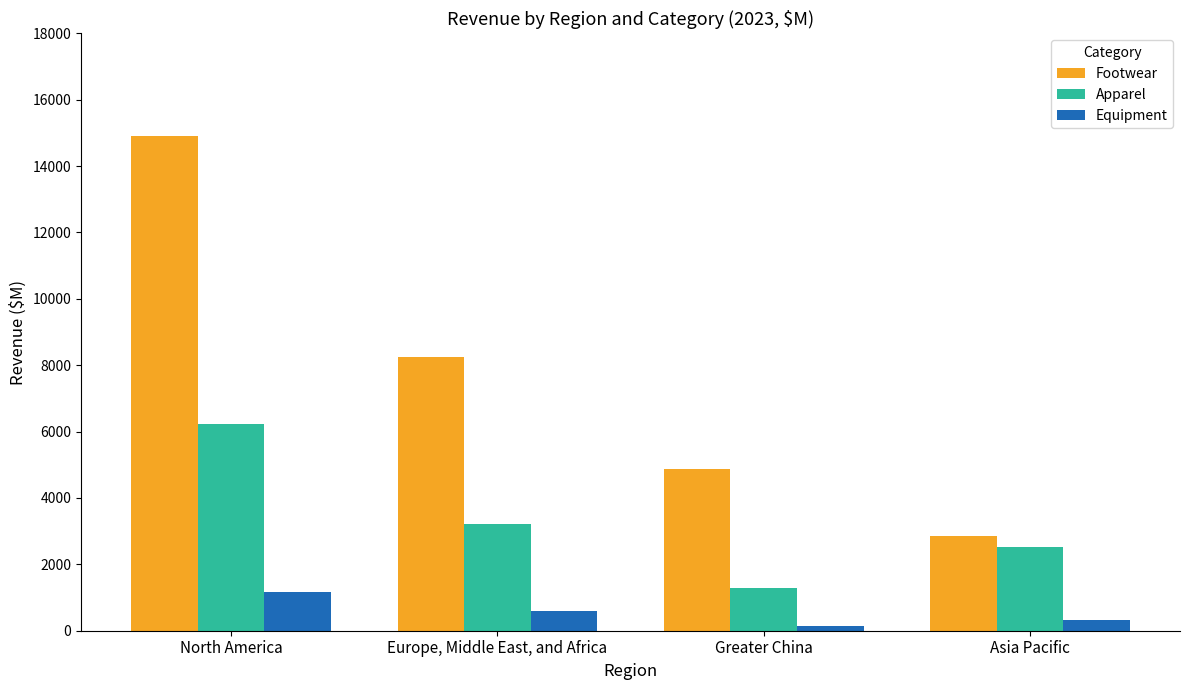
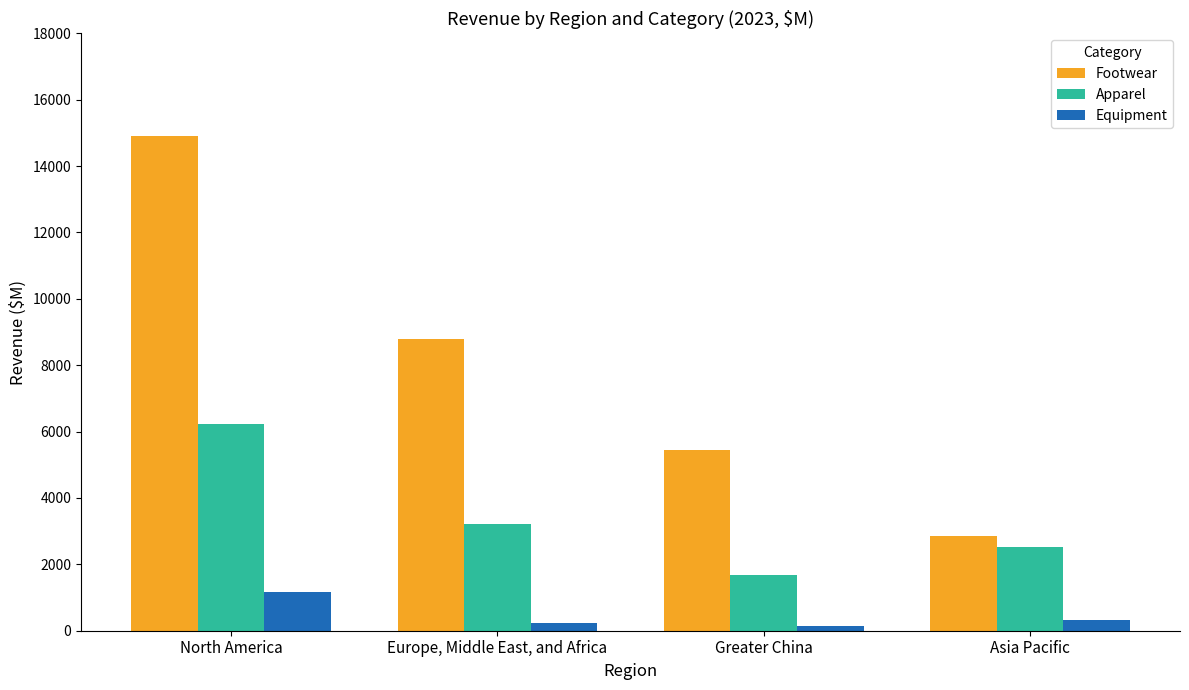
  {
    "Footwear": {
      "North America": 14900,
-     "Europe, Middle East, and Africa": 8300,
-     "Greater China": 4900,
+     "Europe, Middle East, and Africa": 8800,
+     "Greater China": 5400,
      "Asia Pacific": 2800
    },
    "Apparel": {
      "North America": 6200,
      "Europe, Middle East, and Africa": 3200,
-     "Greater China": 1300,
+     "Greater China": 1700,
      "Asia Pacific": 2500
    },
    "Equipment": {
      "North America": 1200,
-     "Europe, Middle East, and Africa": 600,
+     "Europe, Middle East, and Africa": 200,
      "Greater China": 100,
      "Asia Pacific": 300
    }
  }
